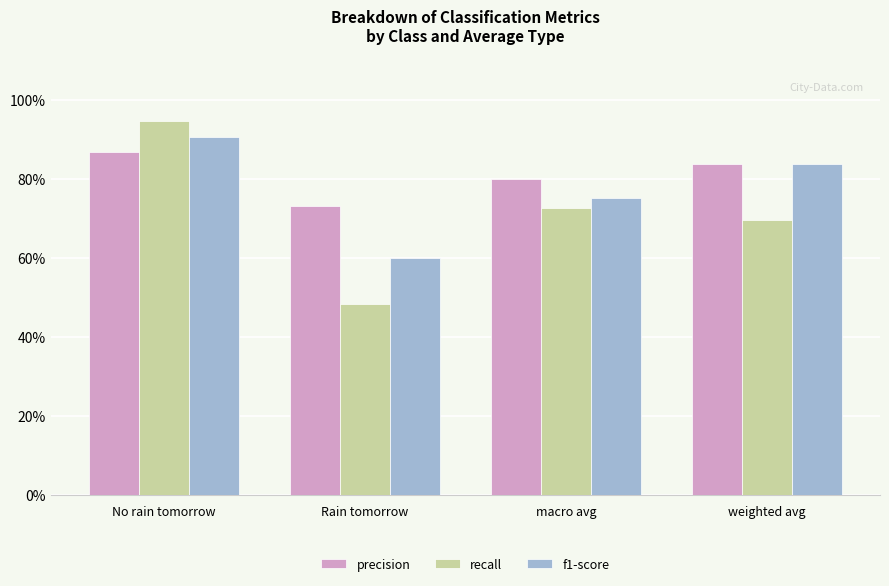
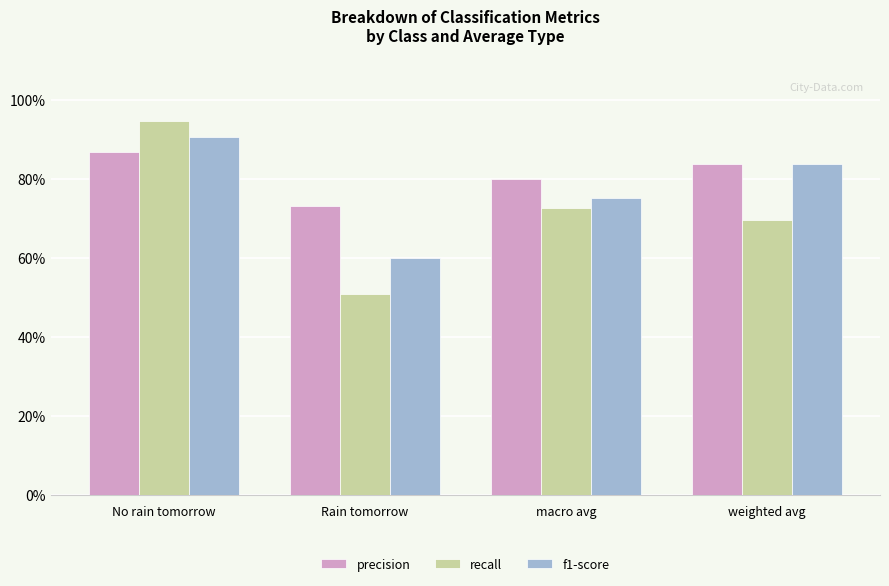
  {
    "recall": {
      "No rain tomorrow": "95%",
-     "Rain tomorrow": "48%",
+     "Rain tomorrow": "51%",
      "macro avg": "73%",
      "weighted avg": "70%"
    }
  }
